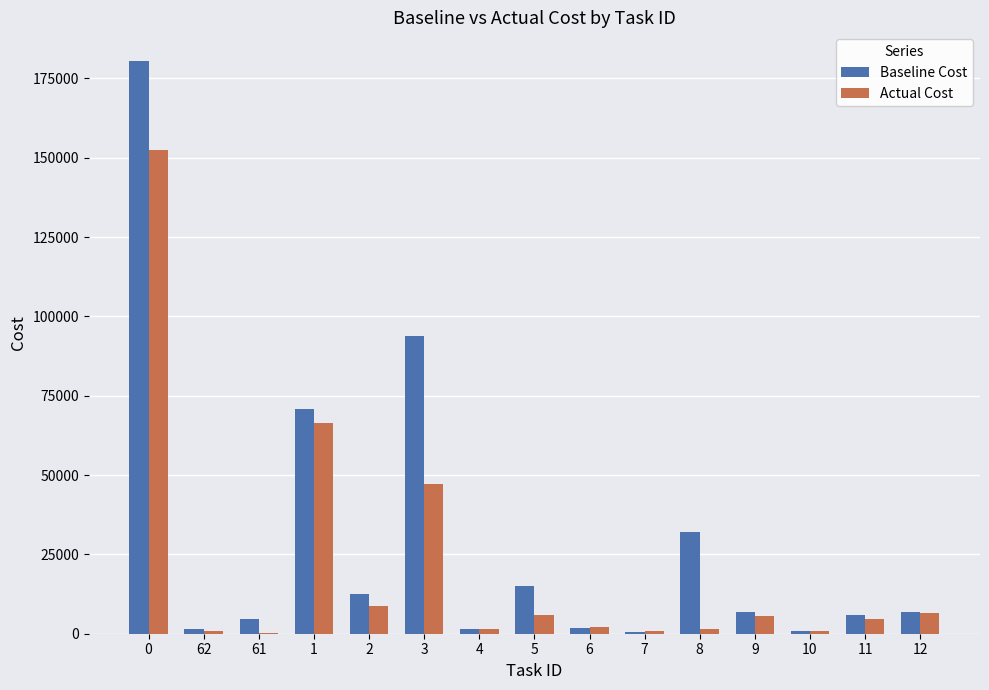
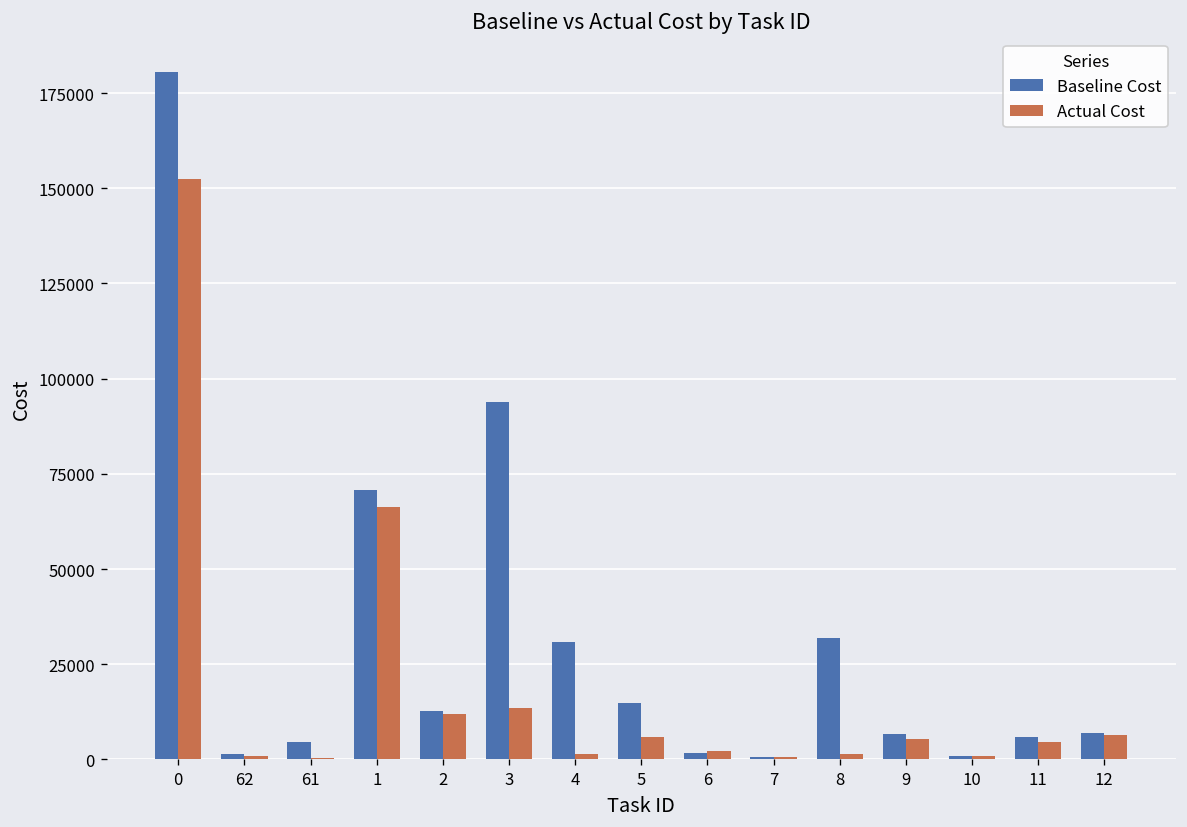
  {
    "Baseline Cost": {
      "0": 180000,
      "62": 1000,
      "61": 5000,
      "1": 71000,
      "2": 13000,
      "3": 94000,
-     "4": 2000,
+     "4": 31000,
      "5": 15000,
      "6": 2000,
      "8": 32000,
      "9": 7000,
      "10": 1000,
      "11": 6000,
      "12": 7000
    },
    "Actual Cost": {
      "0": 152000,
      "62": 1000,
      "1": 66000,
-     "2": 9000,
-     "3": 47000,
+     "2": 12000,
+     "3": 13000,
      "4": 1000,
      "5": 6000,
      "6": 2000,
      "8": 1000,
      "9": 5000,
      "11": 5000,
      "12": 6000
    }
  }
